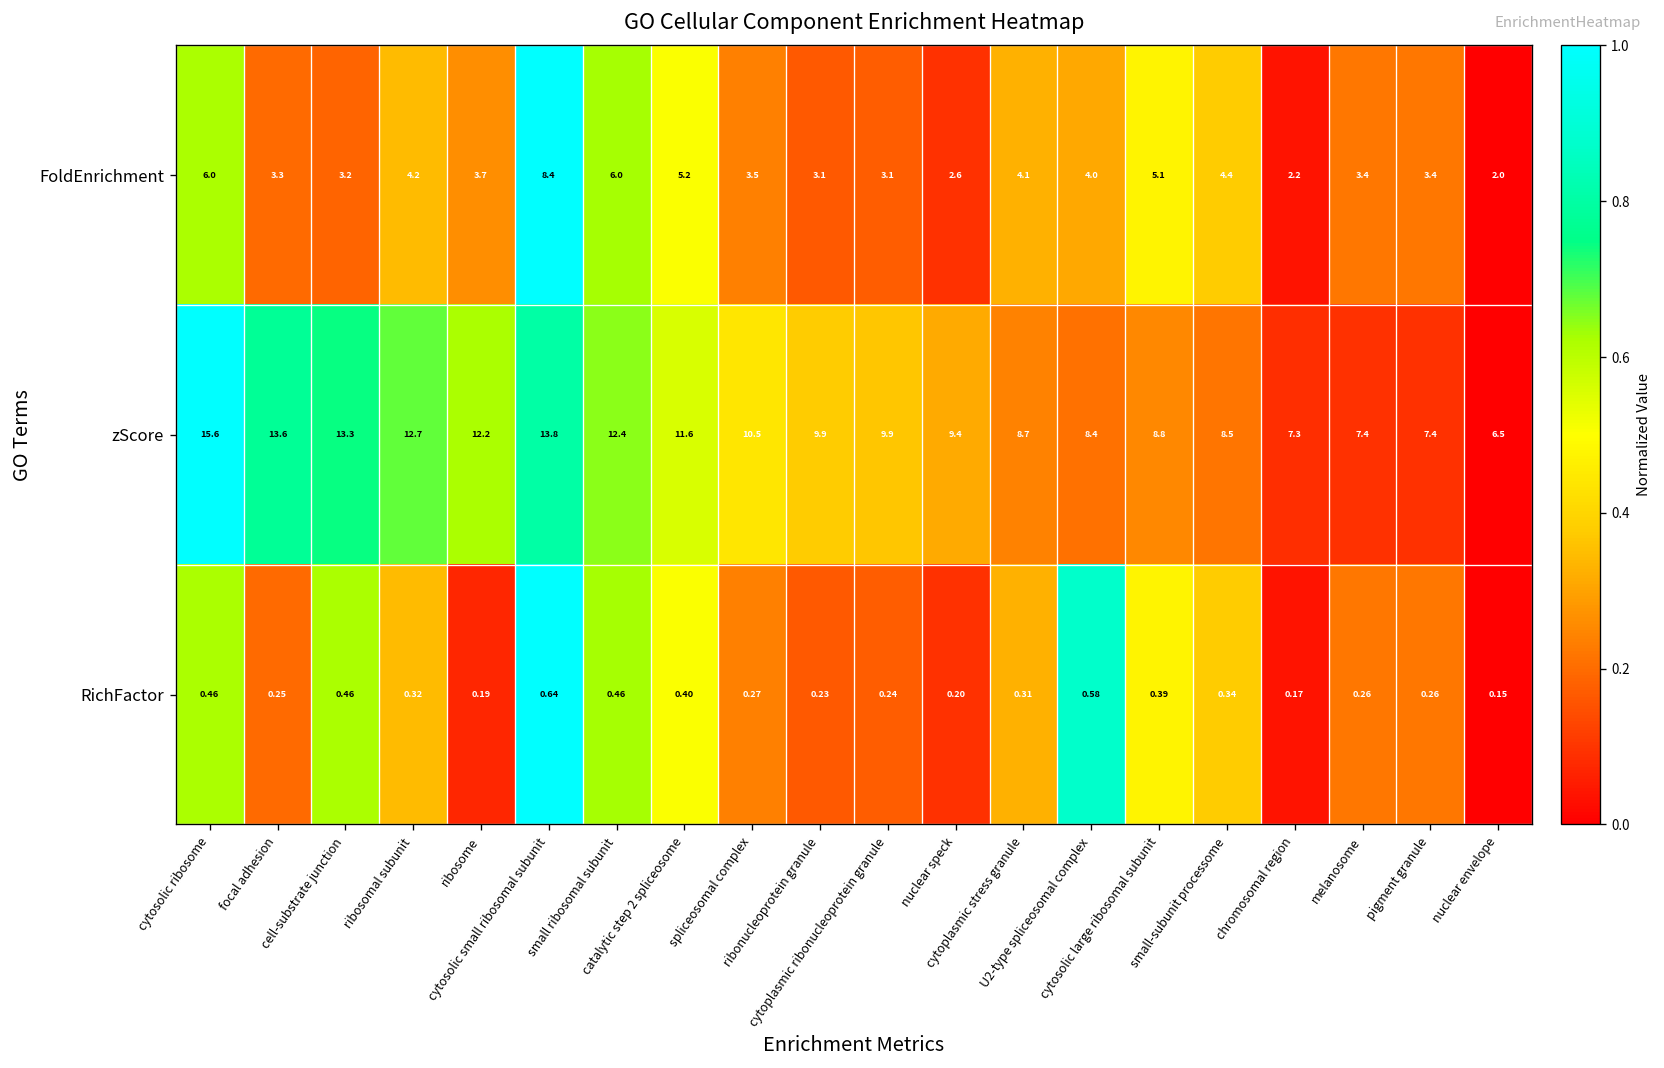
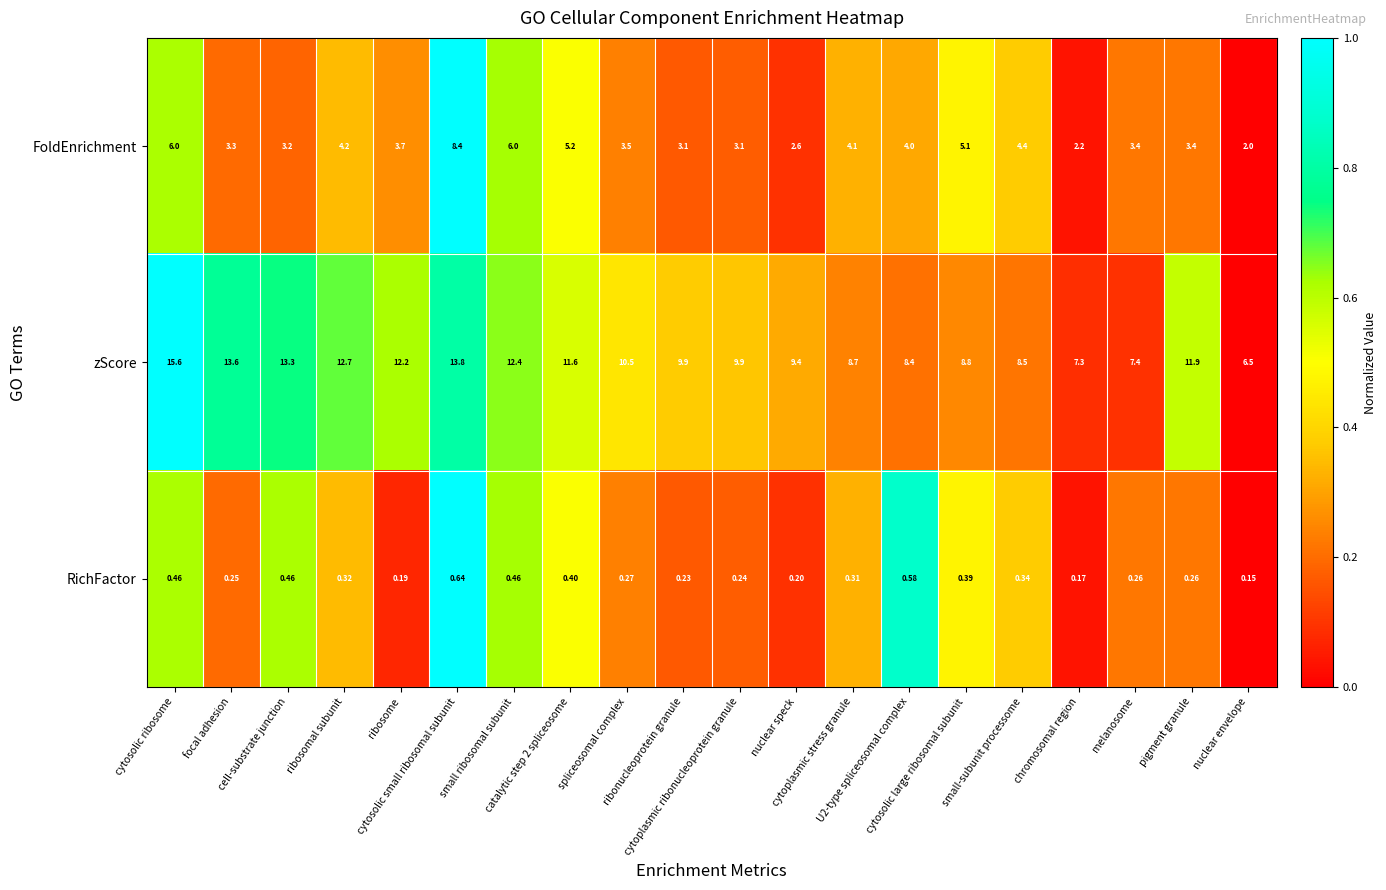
  {
    "FoldEnrichment": {
      "cytosolic ribosome": 6.0,
      "focal adhesion": 3.3,
      "cell-substrate junction": 3.2,
      "ribosomal subunit": 4.2,
      "ribosome": 3.7,
      "cytosolic small ribosomal subunit": 8.4,
      "small ribosomal subunit": 6.0,
      "catalytic step 2 spliceosome": 5.2,
      "spliceosomal complex": 3.5,
      "ribonucleoprotein granule": 3.1,
      "cytoplasmic ribonucleoprotein granule": 3.1,
      "nuclear speck": 2.6,
      "cytoplasmic stress granule": 4.1,
      "U2-type spliceosomal complex": 4.0,
      "cytosolic large ribosomal subunit": 5.1,
      "small-subunit processome": 4.4,
      "chromosomal region": 2.2,
      "melanosome": 3.4,
      "pigment granule": 3.4,
      "nuclear envelope": 2.0
    },
    "zScore": {
      "cytosolic ribosome": 15.6,
      "focal adhesion": 13.6,
      "cell-substrate junction": 13.3,
      "ribosomal subunit": 12.7,
      "ribosome": 12.2,
      "cytosolic small ribosomal subunit": 13.8,
      "small ribosomal subunit": 12.4,
      "catalytic step 2 spliceosome": 11.6,
      "spliceosomal complex": 10.5,
      "ribonucleoprotein granule": 9.9,
      "cytoplasmic ribonucleoprotein granule": 9.9,
      "nuclear speck": 9.4,
      "cytoplasmic stress granule": 8.7,
      "U2-type spliceosomal complex": 8.4,
      "cytosolic large ribosomal subunit": 8.8,
      "small-subunit processome": 8.5,
      "chromosomal region": 7.3,
      "melanosome": 7.4,
-     "pigment granule": 7.4,
+     "pigment granule": 11.9,
      "nuclear envelope": 6.5
    },
    "RichFactor": {
      "cytosolic ribosome": 0.46,
      "focal adhesion": 0.25,
      "cell-substrate junction": 0.46,
      "ribosomal subunit": 0.32,
      "ribosome": 0.19,
      "cytosolic small ribosomal subunit": 0.64,
      "small ribosomal subunit": 0.46,
      "catalytic step 2 spliceosome": 0.40,
      "spliceosomal complex": 0.27,
      "ribonucleoprotein granule": 0.23,
      "cytoplasmic ribonucleoprotein granule": 0.24,
      "nuclear speck": 0.20,
      "cytoplasmic stress granule": 0.31,
      "U2-type spliceosomal complex": 0.58,
      "cytosolic large ribosomal subunit": 0.39,
      "small-subunit processome": 0.34,
      "chromosomal region": 0.17,
      "melanosome": 0.26,
      "pigment granule": 0.26,
      "nuclear envelope": 0.15
    }
  }
